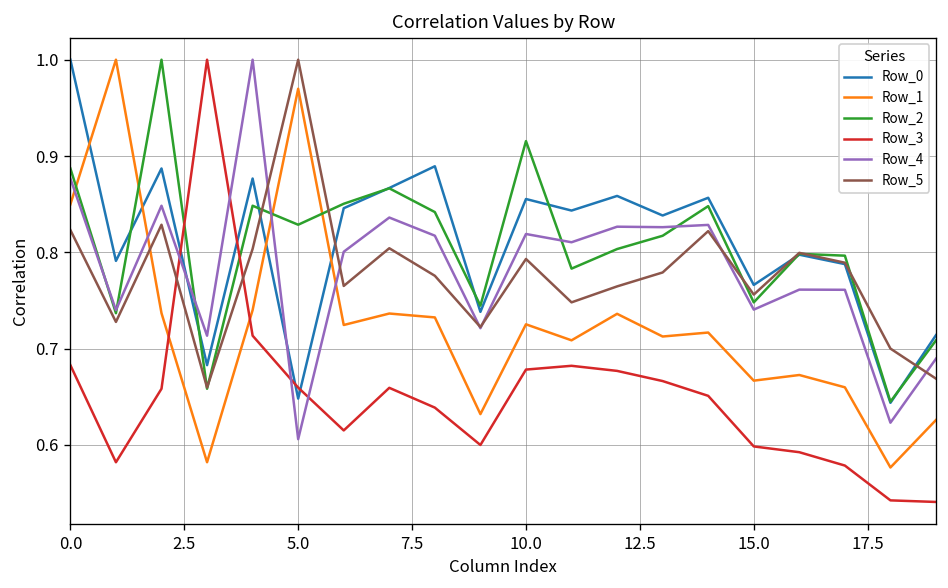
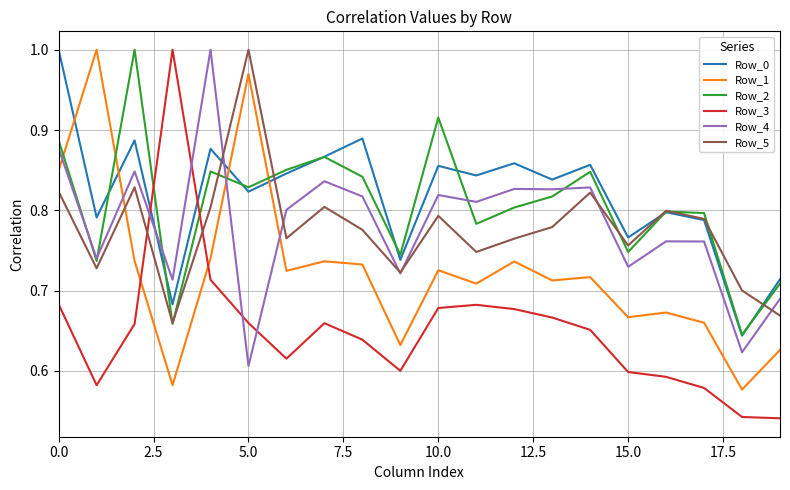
  {
    "Row_0": {
      "0.0": 1.00,
-     "5.0": 0.65,
+     "5.0": 0.82,
      "10.0": 0.86,
      "15.0": 0.77
    },
    "Row_1": {
      "0.0": 0.85,
      "5.0": 0.97,
      "10.0": 0.73,
      "15.0": 0.67
    },
    "Row_2": {
      "0.0": 0.89,
      "5.0": 0.83,
      "10.0": 0.92,
      "15.0": 0.75
    },
    "Row_3": {
      "0.0": 0.68,
      "5.0": 0.66,
      "10.0": 0.68,
      "15.0": 0.60
    },
    "Row_4": {
      "0.0": 0.88,
      "5.0": 0.61,
      "10.0": 0.82,
-     "15.0": 0.74
+     "15.0": 0.73
    },
    "Row_5": {
      "0.0": 0.82,
      "5.0": 1.00,
      "10.0": 0.79,
      "15.0": 0.76
    }
  }
